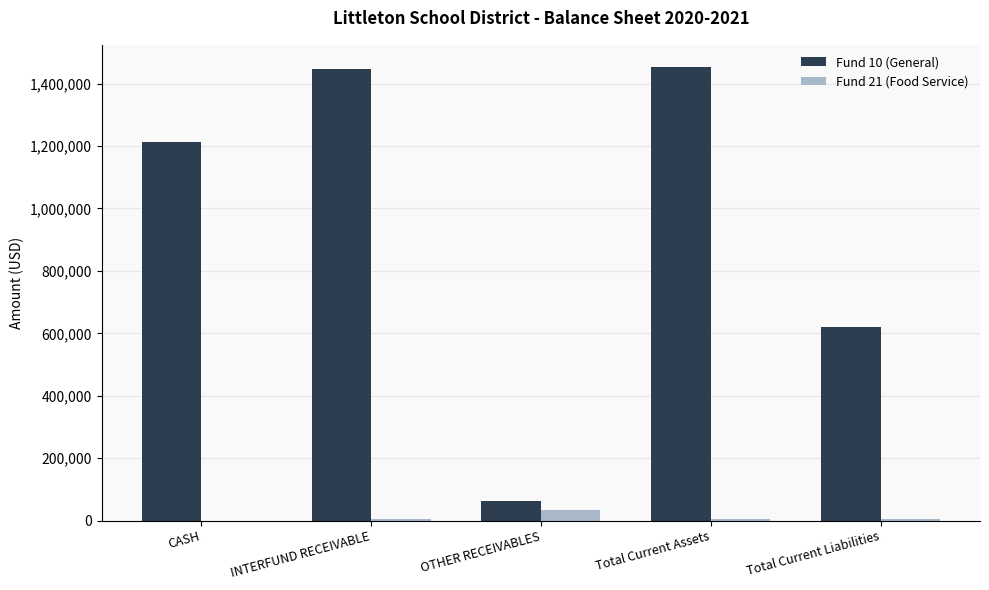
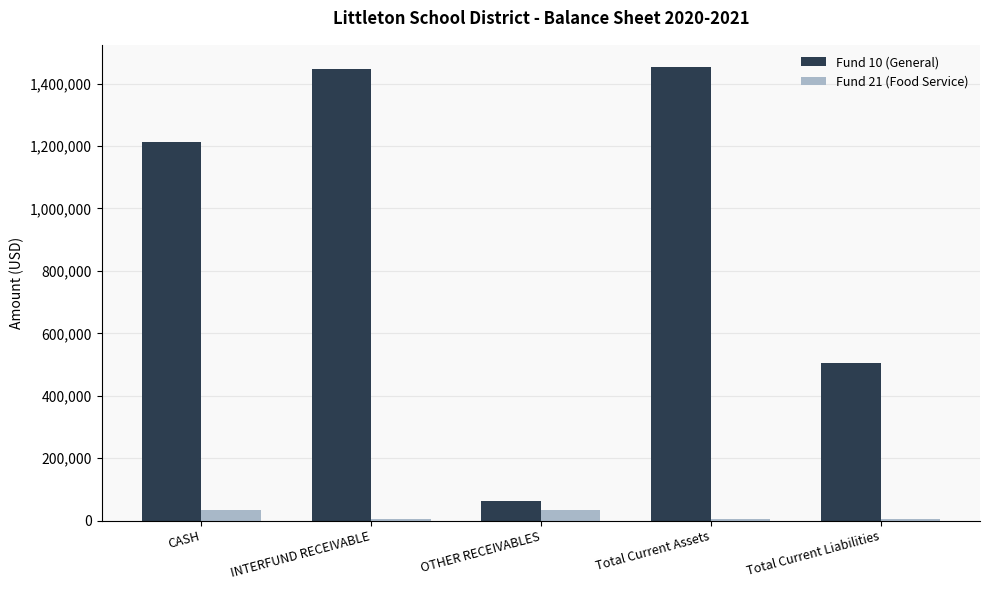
  {
    "Fund 10 (General)": {
      "CASH": "1,210,000",
      "INTERFUND RECEIVABLE": "1,450,000",
      "OTHER RECEIVABLES": "60,000",
      "Total Current Assets": "1,450,000",
-     "Total Current Liabilities": "620,000"
+     "Total Current Liabilities": "500,000"
    },
    "Fund 21 (Food Service)": {
-     "CASH": "0",
+     "CASH": "40,000",
      "OTHER RECEIVABLES": "30,000"
    }
  }
